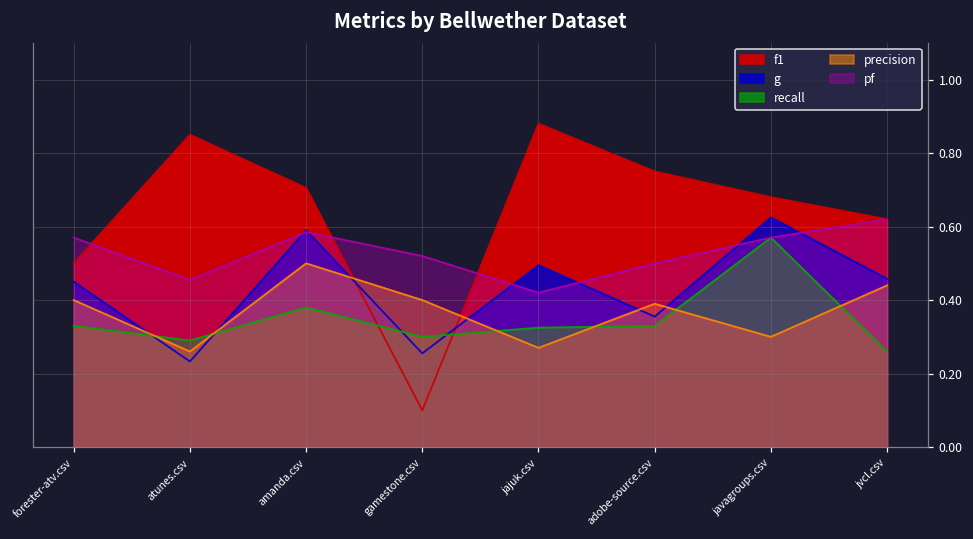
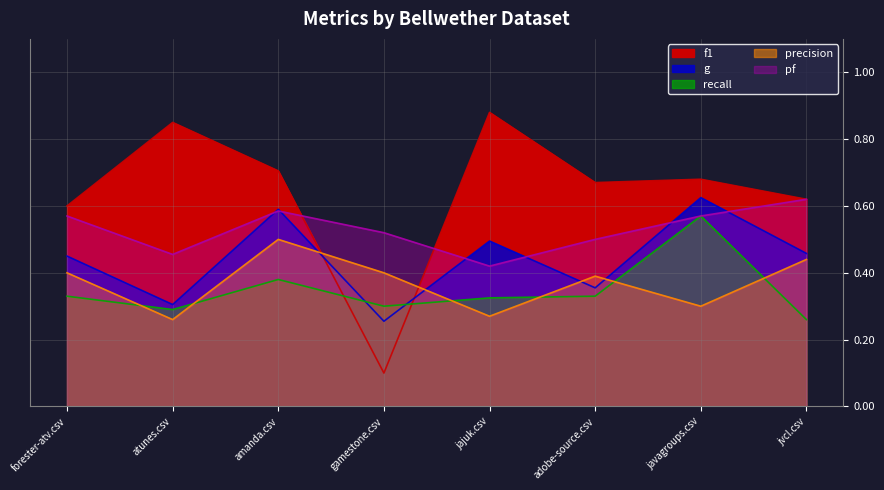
  {
    "f1": {
-     "forester-atv.csv": 0.5,
+     "forester-atv.csv": 0.6,
      "atunes.csv": 0.85,
      "amanda.csv": 0.71,
      "gamestone.csv": 0.10,
      "jajuk.csv": 0.88,
-     "adobe-source.csv": 0.75,
+     "adobe-source.csv": 0.67,
      "javagroups.csv": 0.68
    },
    "g": {
      "forester-atv.csv": 0.45,
-     "atunes.csv": 0.23,
+     "atunes.csv": 0.31,
      "gamestone.csv": 0.26,
      "jajuk.csv": 0.50,
      "adobe-source.csv": 0.36,
      "javagroups.csv": 0.63,
      "jvcl.csv": 0.46
    },
    "recall": {
      "forester-atv.csv": 0.33,
      "atunes.csv": 0.29,
      "amanda.csv": 0.38,
      "gamestone.csv": 0.30,
      "jajuk.csv": 0.33,
      "adobe-source.csv": 0.33,
      "jvcl.csv": 0.26
    },
    "precision": {
      "forester-atv.csv": 0.40,
      "atunes.csv": 0.26,
      "amanda.csv": 0.50,
      "gamestone.csv": 0.40,
      "jajuk.csv": 0.27,
      "adobe-source.csv": 0.39,
      "javagroups.csv": 0.30,
      "jvcl.csv": 0.44
    },
    "pf": {
      "forester-atv.csv": 0.57,
      "atunes.csv": 0.46,
      "gamestone.csv": 0.52,
      "jajuk.csv": 0.42,
      "adobe-source.csv": 0.50
    }
  }
